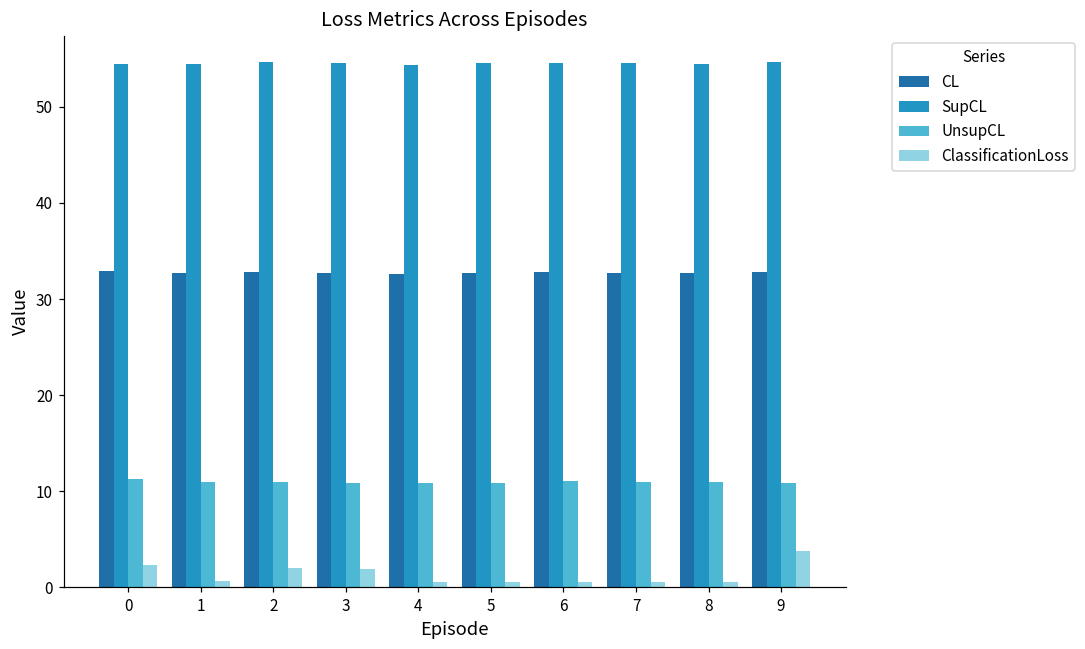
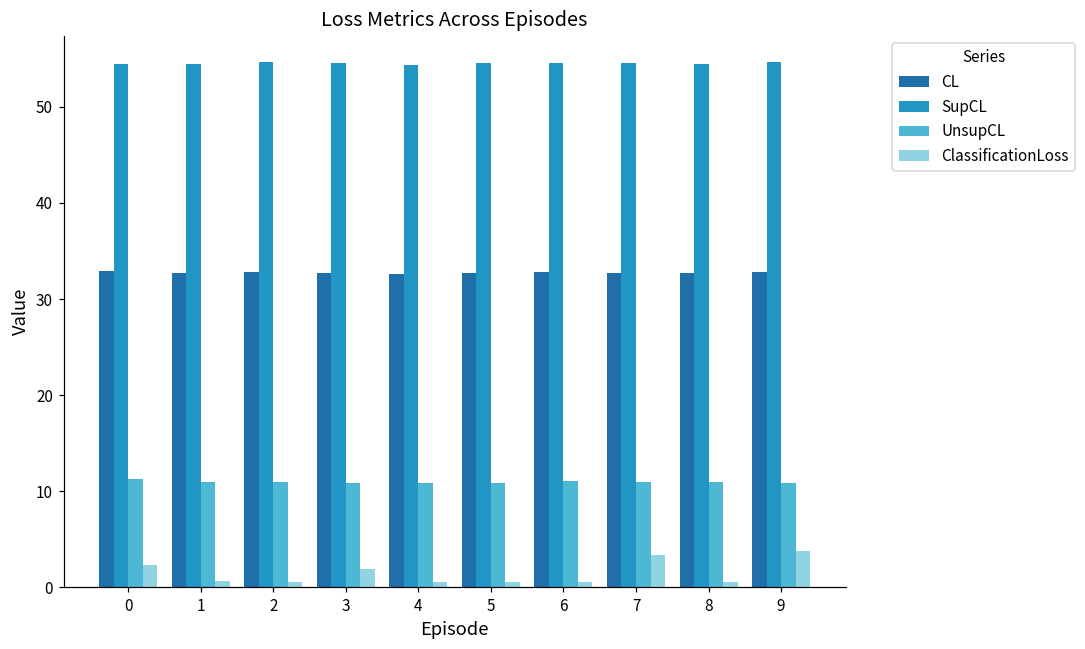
  {
    "ClassificationLoss": {
      "0": 2,
      "1": 1,
-     "2": 2,
+     "2": 1,
      "3": 2,
      "4": 1,
      "5": 0,
      "6": 1,
-     "7": 1,
+     "7": 3,
      "8": 1,
      "9": 4
    }
  }
